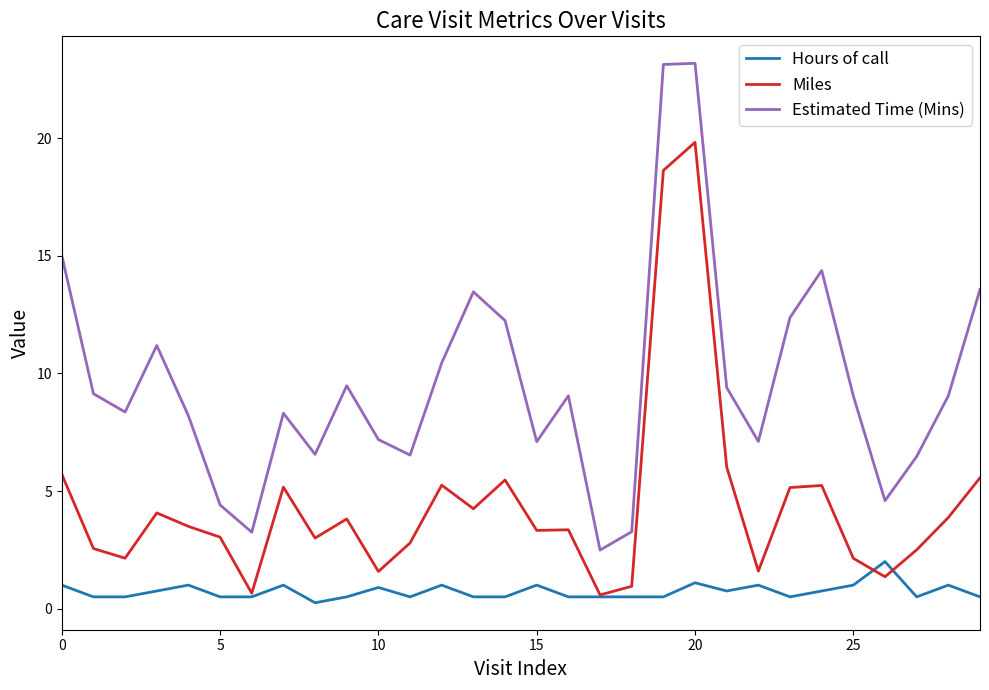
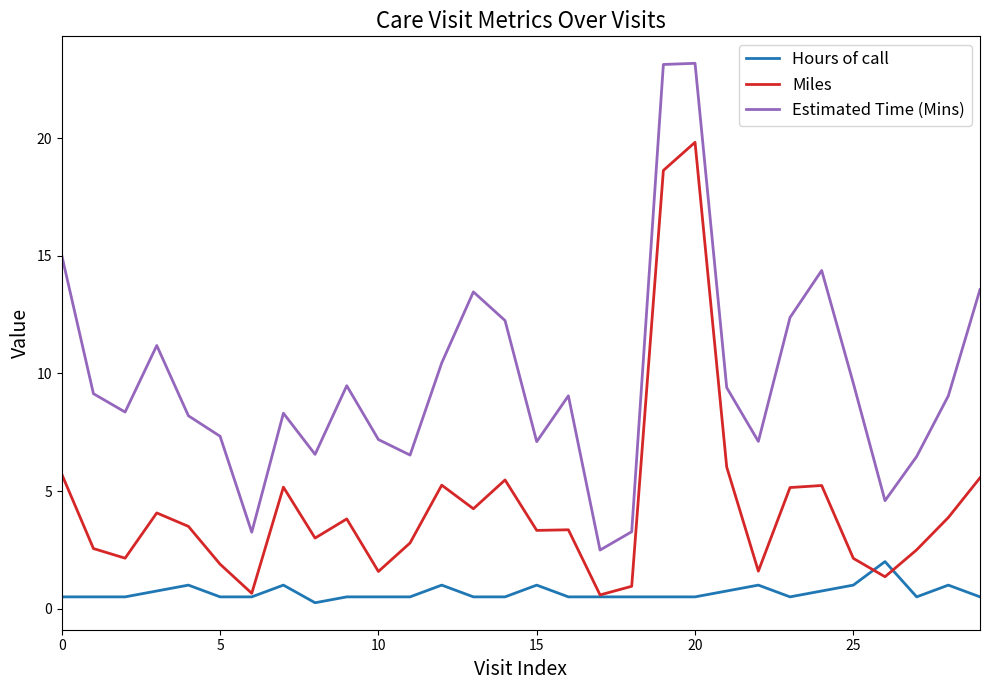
  {
    "Hours of call": {
-     "0": 1.0,
+     "0": 0.5,
      "5": 0.5,
-     "10": 0.9,
+     "10": 0.5,
      "15": 1.0,
-     "20": 1.1,
+     "20": 0.5,
      "25": 1.0
    },
    "Miles": {
      "0": 5.7,
-     "5": 3.0,
+     "5": 1.9,
      "10": 1.6,
      "15": 3.3,
      "20": 19.8,
      "25": 2.1
    },
    "Estimated Time (Mins)": {
      "0": 15.0,
-     "5": 4.4,
+     "5": 7.3,
      "10": 7.2,
      "15": 7.1,
      "20": 23.2,
-     "25": 9.0
+     "25": 9.6
    }
  }
